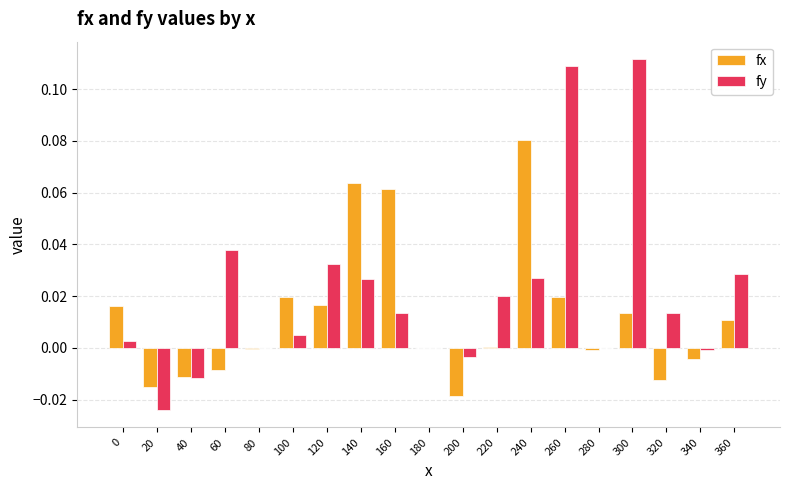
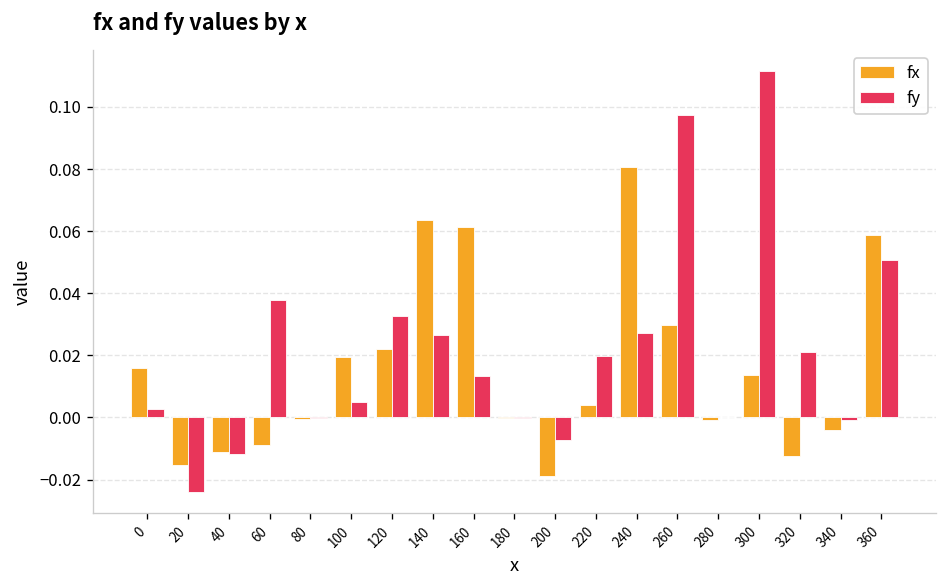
  {
    "fx": {
      "0": 0.016,
      "20": -0.015,
      "40": -0.011,
      "60": -0.009,
      "100": 0.020,
-     "120": 0.017,
+     "120": 0.022,
      "140": 0.064,
      "160": 0.061,
      "200": -0.019,
-     "220": 0.000,
+     "220": 0.004,
      "240": 0.081,
-     "260": 0.020,
+     "260": 0.030,
      "300": 0.014,
      "320": -0.012,
      "340": -0.004,
-     "360": 0.011
+     "360": 0.059
    },
    "fy": {
      "0": 0.003,
      "20": -0.024,
      "40": -0.012,
      "60": 0.038,
      "100": 0.005,
      "120": 0.033,
      "140": 0.027,
      "160": 0.013,
-     "200": -0.004,
+     "200": -0.007,
      "220": 0.020,
      "240": 0.027,
-     "260": 0.109,
+     "260": 0.098,
      "300": 0.112,
-     "320": 0.014,
-     "360": 0.029
+     "320": 0.021,
+     "360": 0.051
    }
  }
